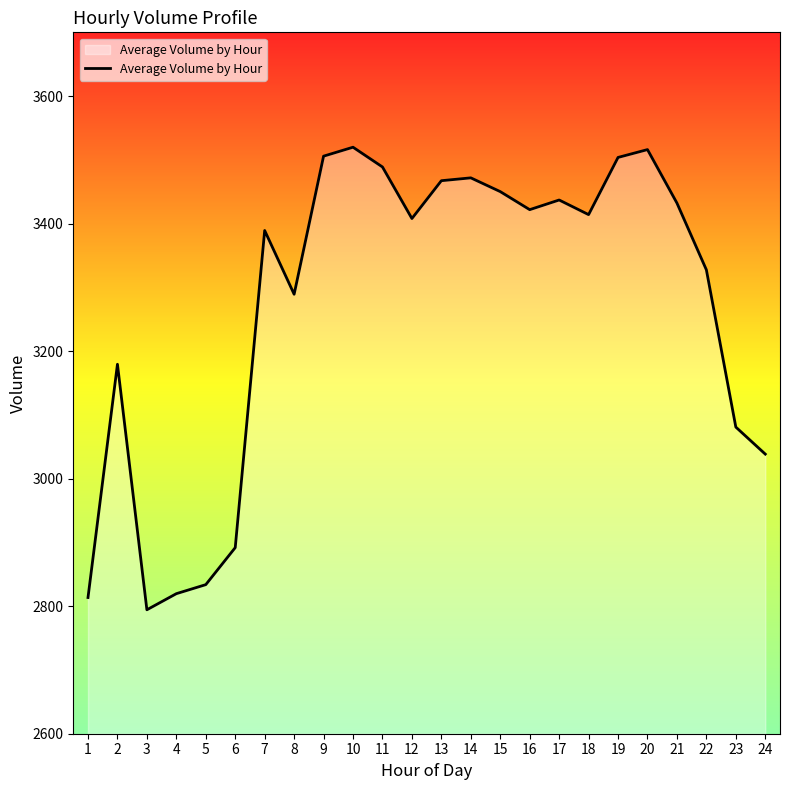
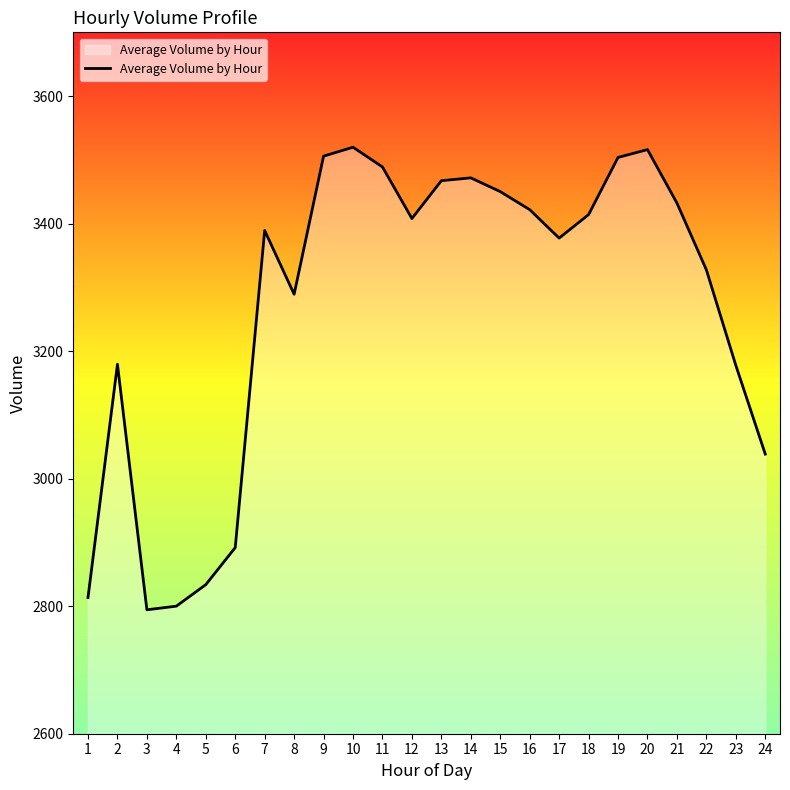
  {
    "1": 2810,
    "2": 3180,
    "3": 2790,
-   "4": 2820,
+   "4": 2800,
    "5": 2830,
    "6": 2890,
    "7": 3390,
    "8": 3290,
    "9": 3510,
    "10": 3520,
    "11": 3490,
    "12": 3410,
    "13": 3470,
    "14": 3470,
    "15": 3450,
    "16": 3420,
-   "17": 3440,
+   "17": 3380,
    "18": 3410,
    "19": 3500,
    "20": 3520,
    "21": 3430,
    "22": 3330,
-   "23": 3080,
+   "23": 3180,
    "24": 3040
  }
